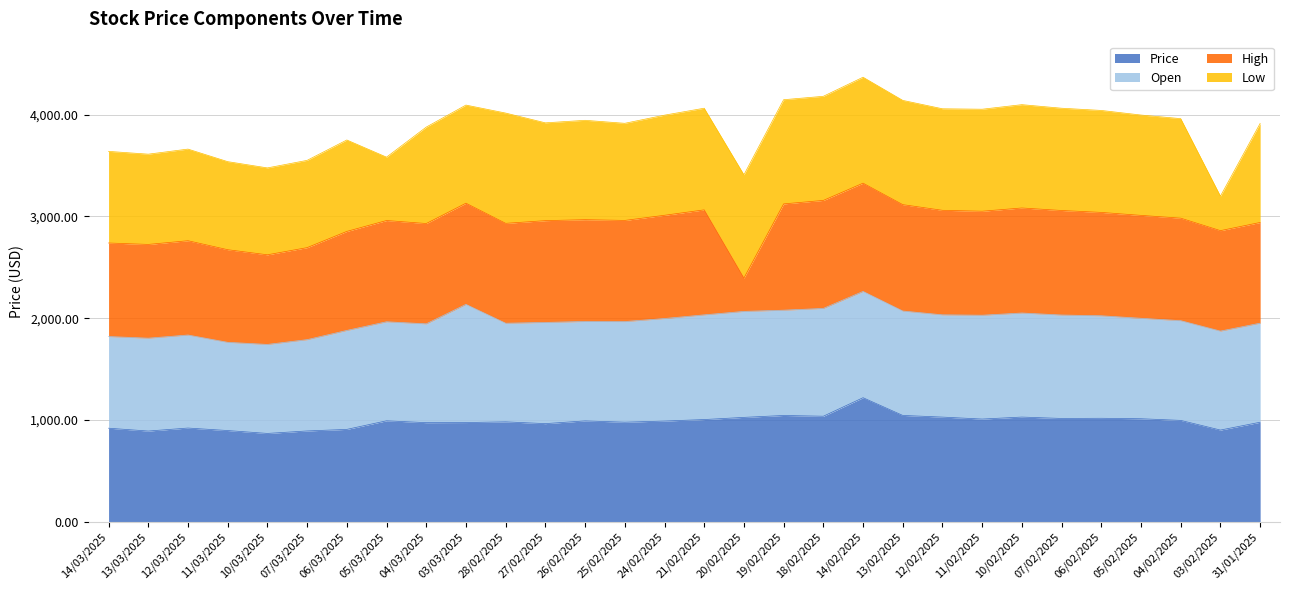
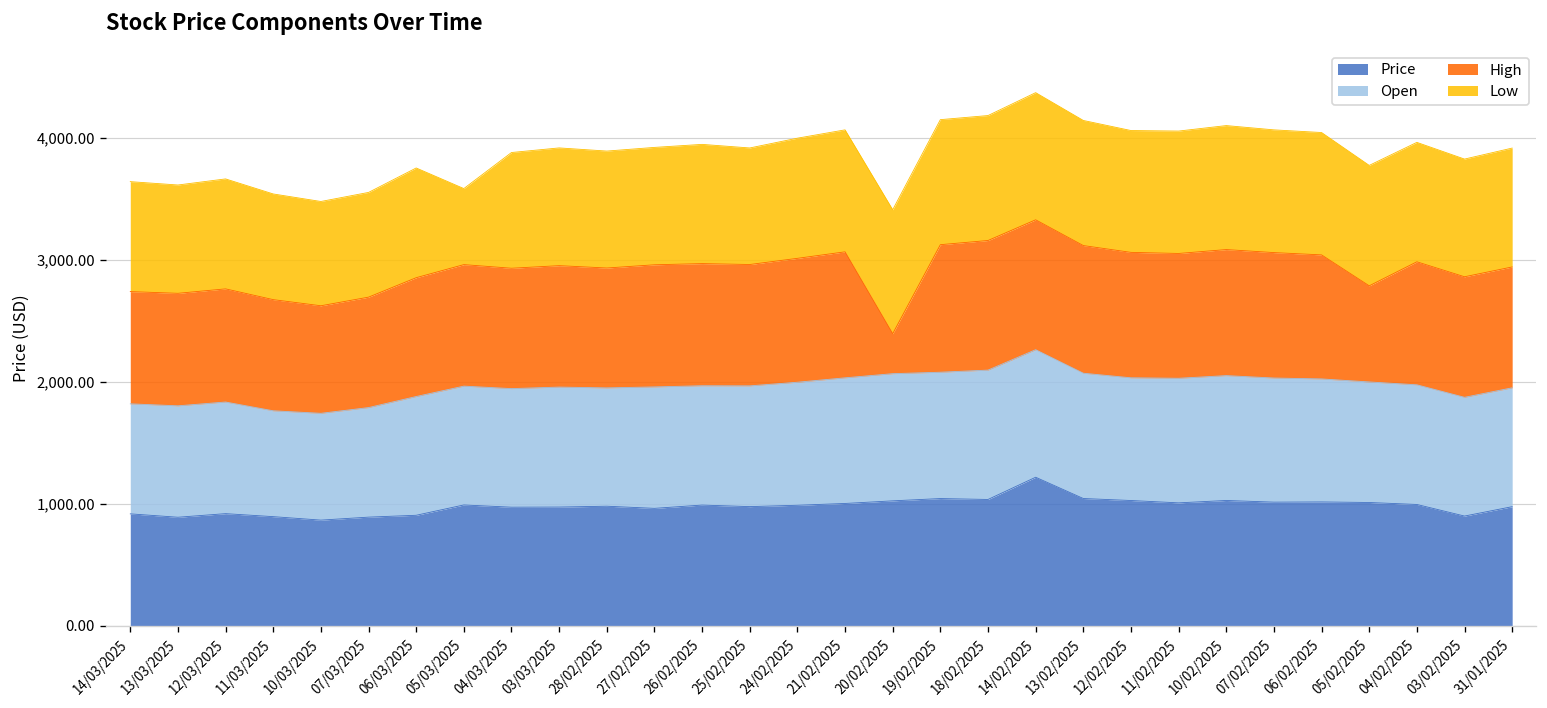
  {
    "Price": {
      "14/03/2025": "920",
      "13/03/2025": "890",
      "12/03/2025": "920",
      "11/03/2025": "900",
      "10/03/2025": "870",
      "07/03/2025": "890",
      "06/03/2025": "910",
      "05/03/2025": "990",
      "04/03/2025": "970",
      "03/03/2025": "970",
      "28/02/2025": "980",
      "27/02/2025": "960",
      "26/02/2025": "990",
      "25/02/2025": "980",
      "24/02/2025": "990",
      "21/02/2025": "1,000",
      "20/02/2025": "1,020",
      "19/02/2025": "1,040",
      "18/02/2025": "1,040",
      "14/02/2025": "1,220",
      "13/02/2025": "1,040",
      "12/02/2025": "1,030",
      "11/02/2025": "1,010",
      "10/02/2025": "1,030",
      "07/02/2025": "1,010",
      "06/02/2025": "1,020",
      "05/02/2025": "1,010",
      "04/02/2025": "990",
      "03/02/2025": "900",
      "31/01/2025": "980"
    },
    "Open": {
      "14/03/2025": "900",
      "13/03/2025": "910",
      "12/03/2025": "910",
      "11/03/2025": "870",
      "10/03/2025": "880",
      "07/03/2025": "900",
      "06/03/2025": "970",
      "05/03/2025": "970",
      "04/03/2025": "970",
-     "03/03/2025": "1,160",
+     "03/03/2025": "980",
      "28/02/2025": "970",
      "27/02/2025": "1,000",
      "26/02/2025": "980",
      "25/02/2025": "990",
      "24/02/2025": "1,010",
      "21/02/2025": "1,030",
      "20/02/2025": "1,040",
      "19/02/2025": "1,040",
      "18/02/2025": "1,060",
      "14/02/2025": "1,040",
      "13/02/2025": "1,030",
      "12/02/2025": "1,010",
      "11/02/2025": "1,020",
      "10/02/2025": "1,020",
      "07/02/2025": "1,020",
      "06/02/2025": "1,010",
      "05/02/2025": "990",
      "04/02/2025": "980",
      "03/02/2025": "970",
      "31/01/2025": "970"
    },
    "High": {
      "14/03/2025": "920",
      "13/03/2025": "920",
      "12/03/2025": "930",
      "11/03/2025": "910",
      "10/03/2025": "880",
      "07/03/2025": "900",
      "06/03/2025": "970",
      "05/03/2025": "1,000",
      "04/03/2025": "990",
      "03/03/2025": "990",
      "28/02/2025": "980",
      "27/02/2025": "1,000",
      "26/02/2025": "1,000",
      "25/02/2025": "990",
      "24/02/2025": "1,020",
      "21/02/2025": "1,030",
      "20/02/2025": "330",
      "19/02/2025": "1,050",
      "18/02/2025": "1,060",
      "14/02/2025": "1,060",
      "13/02/2025": "1,050",
      "12/02/2025": "1,030",
      "11/02/2025": "1,020",
      "10/02/2025": "1,030",
      "07/02/2025": "1,030",
      "06/02/2025": "1,020",
-     "05/02/2025": "1,010",
+     "05/02/2025": "790",
      "04/02/2025": "1,010",
      "03/02/2025": "990",
      "31/01/2025": "990"
    },
    "Low": {
      "14/03/2025": "900",
      "13/03/2025": "890",
      "12/03/2025": "900",
      "11/03/2025": "870",
      "10/03/2025": "850",
      "07/03/2025": "860",
      "06/03/2025": "900",
      "05/03/2025": "620",
      "04/03/2025": "950",
      "03/03/2025": "960",
-     "28/02/2025": "1,080",
+     "28/02/2025": "960",
      "27/02/2025": "960",
      "26/02/2025": "980",
      "25/02/2025": "960",
      "24/02/2025": "980",
      "21/02/2025": "1,000",
      "20/02/2025": "1,020",
      "19/02/2025": "1,020",
      "18/02/2025": "1,020",
      "14/02/2025": "1,040",
      "13/02/2025": "1,030",
      "12/02/2025": "1,000",
      "11/02/2025": "1,000",
      "10/02/2025": "1,020",
      "07/02/2025": "1,010",
      "06/02/2025": "1,000",
      "05/02/2025": "990",
      "04/02/2025": "980",
-     "03/02/2025": "340",
+     "03/02/2025": "960",
      "31/01/2025": "970"
    }
  }
